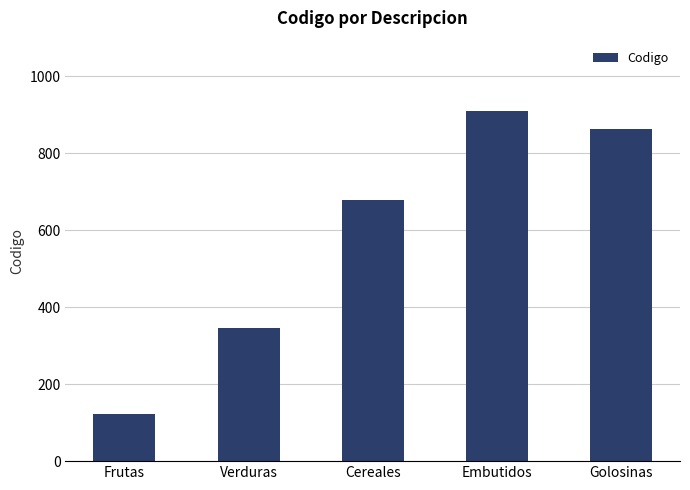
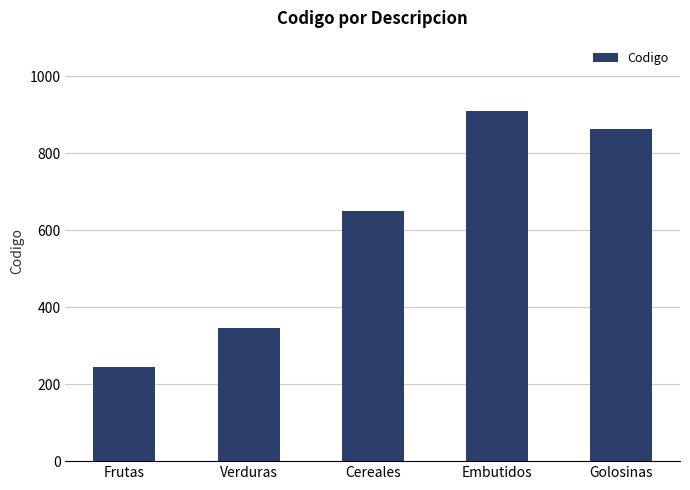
  {
-   "Frutas": 120,
+   "Frutas": 250,
    "Verduras": 350,
-   "Cereales": 680,
+   "Cereales": 650,
    "Embutidos": 910,
    "Golosinas": 860
  }
